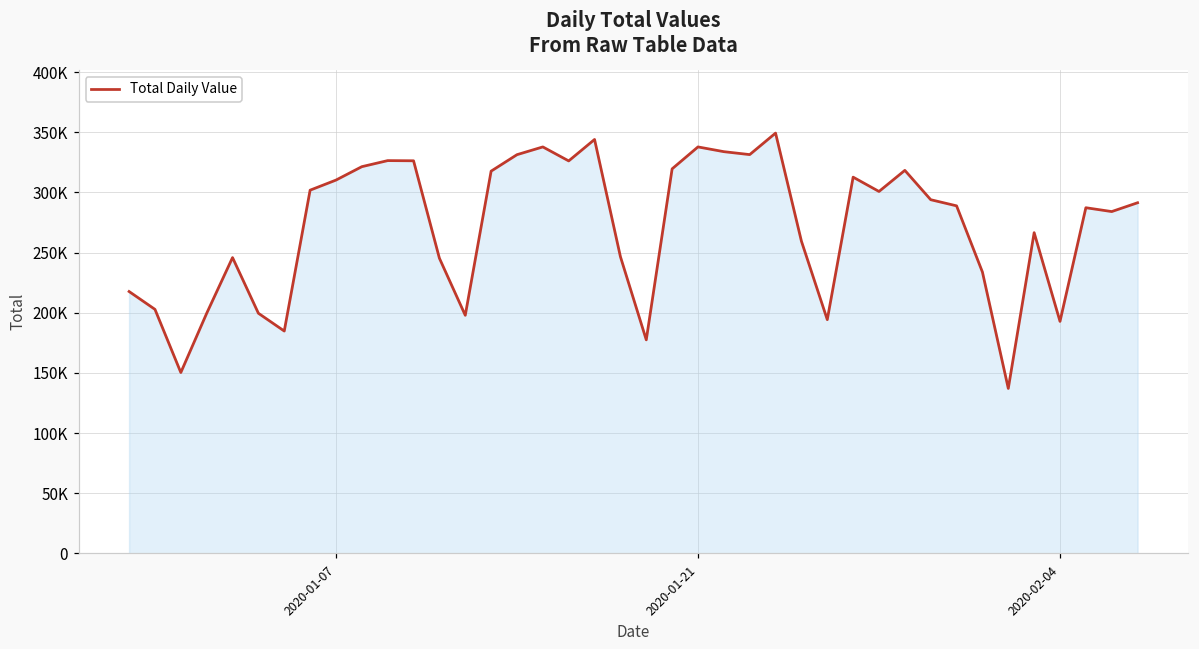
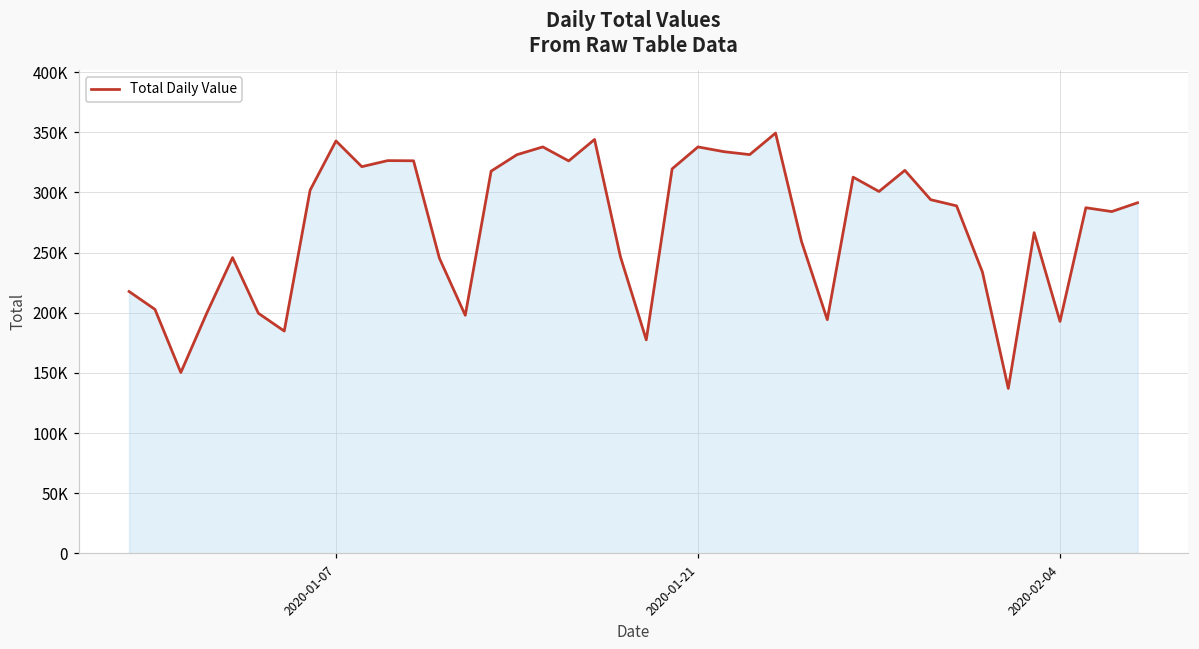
  {
-   "2020-01-07": 310000,
+   "2020-01-07": 343000,
    "2020-01-21": 338000,
    "2020-02-04": 193000
  }
